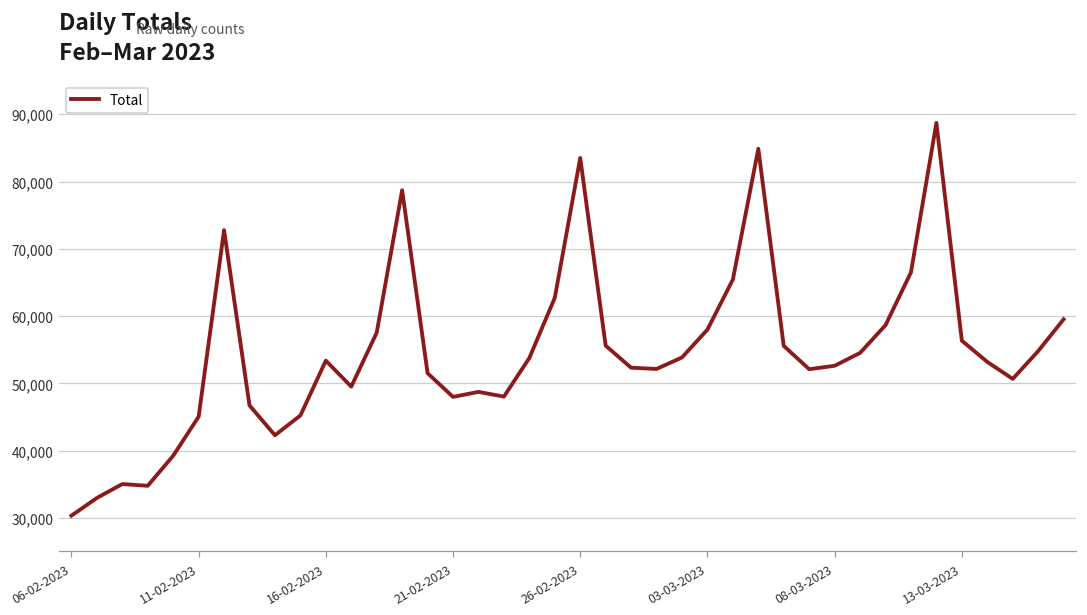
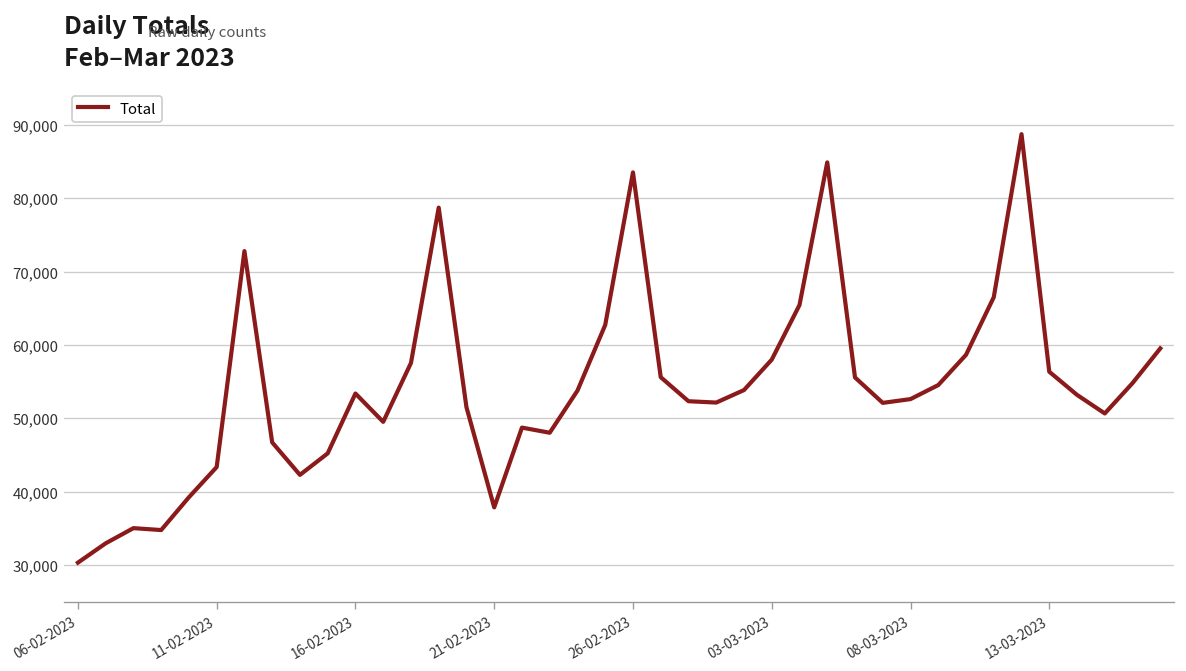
  {
    "06-02-2023": "30,000",
-   "11-02-2023": "45,000",
+   "11-02-2023": "43,000",
    "16-02-2023": "53,000",
-   "21-02-2023": "48,000",
+   "21-02-2023": "38,000",
    "26-02-2023": "84,000",
    "03-03-2023": "58,000",
    "08-03-2023": "53,000",
    "13-03-2023": "56,000"
  }
